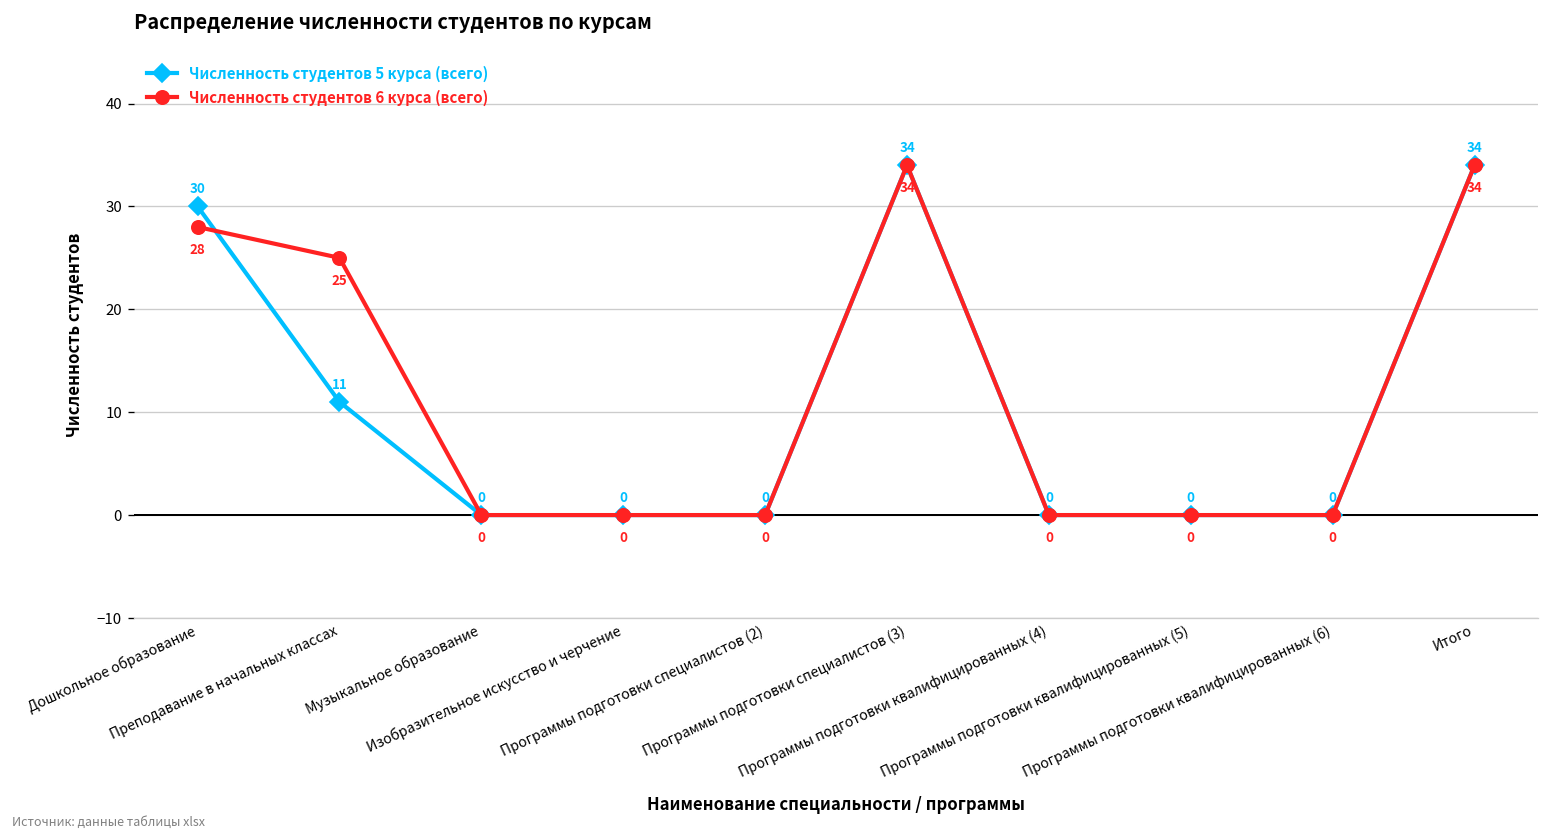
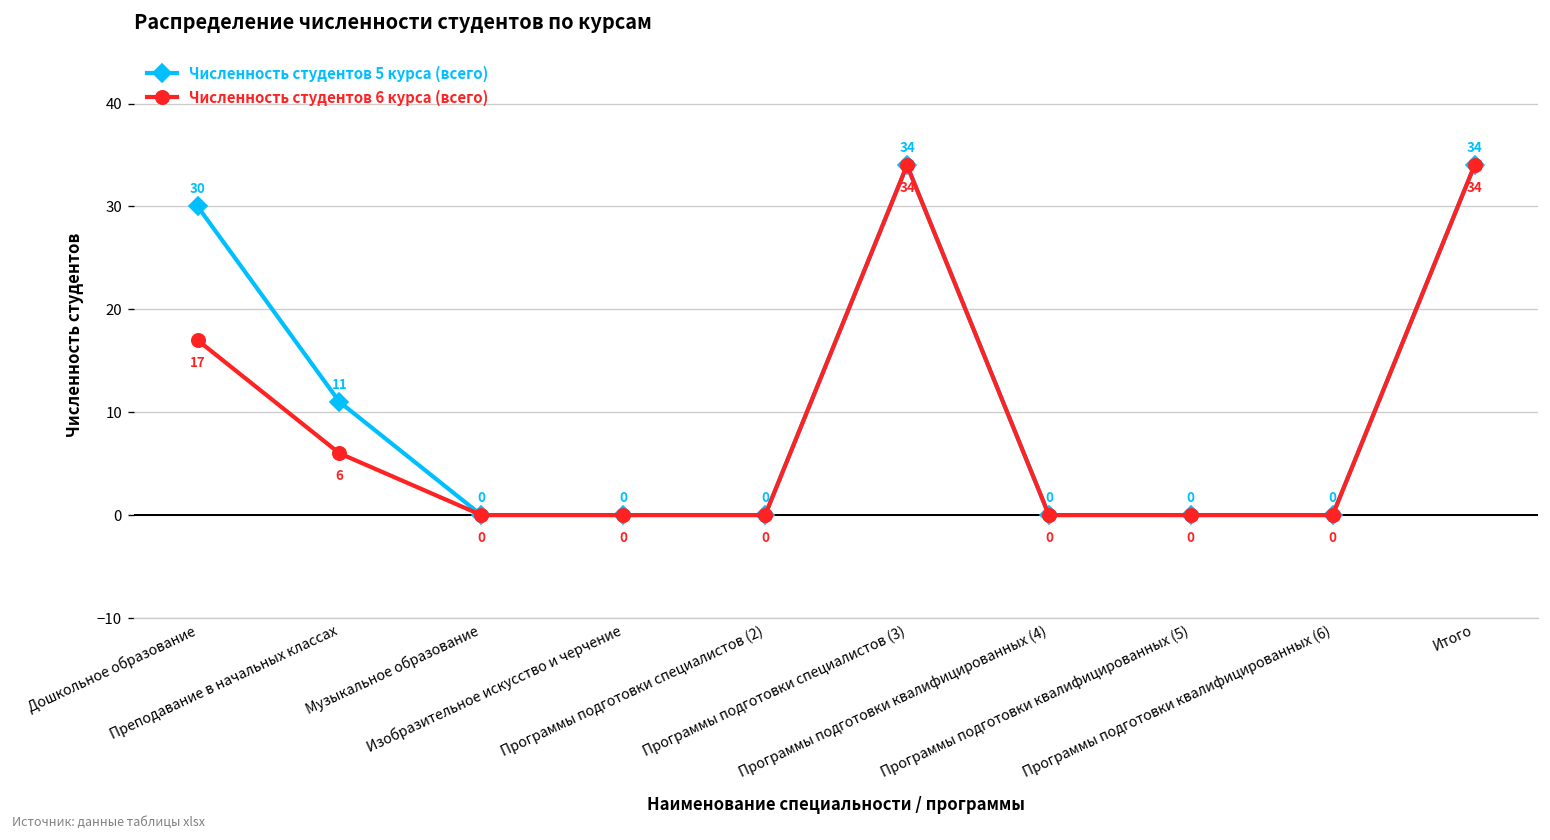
  {
    "Численность студентов 5 курса (всего)": {
      "Дошкольное образование": 30,
      "Преподавание в начальных классах": 11
    },
    "Численность студентов 6 курса (всего)": {
-     "Дошкольное образование": 28,
-     "Преподавание в начальных классах": 25
+     "Дошкольное образование": 17,
+     "Преподавание в начальных классах": 6
    }
  }
